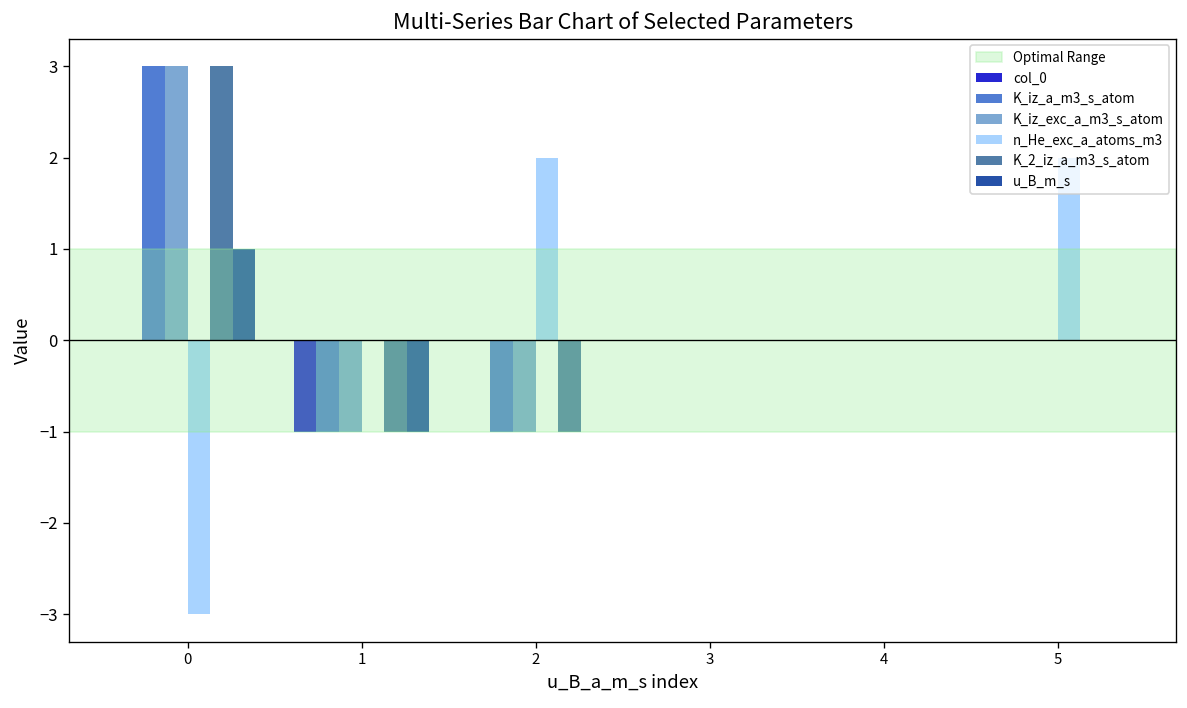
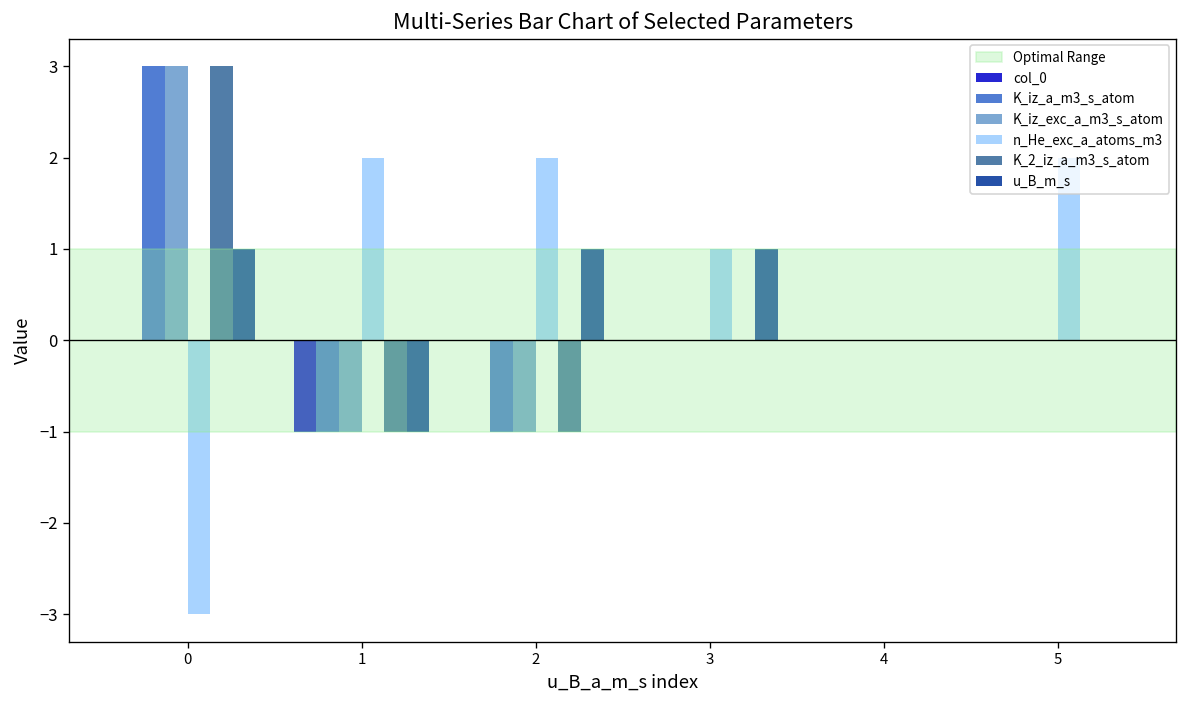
  {
    "col_0": {
      "0": 0,
      "1": -1,
      "2": 0,
      "3": 0,
      "4": 0,
      "5": 0
    },
    "K_iz_exc_a_m3_s_atom": {
      "0": 3,
      "1": -1,
      "2": -1,
      "3": 0,
      "4": 0,
      "5": 0
    },
    "n_He_exc_a_atoms_m3": {
      "0": -3,
-     "1": 0,
+     "1": 2,
      "2": 2,
-     "3": 0,
+     "3": 1,
      "4": 0
    },
    "u_B_m_s": {
      "0": 1,
      "1": -1,
-     "2": 0,
-     "3": 0,
+     "2": 1,
+     "3": 1,
      "4": 0,
      "5": 0
    }
  }
